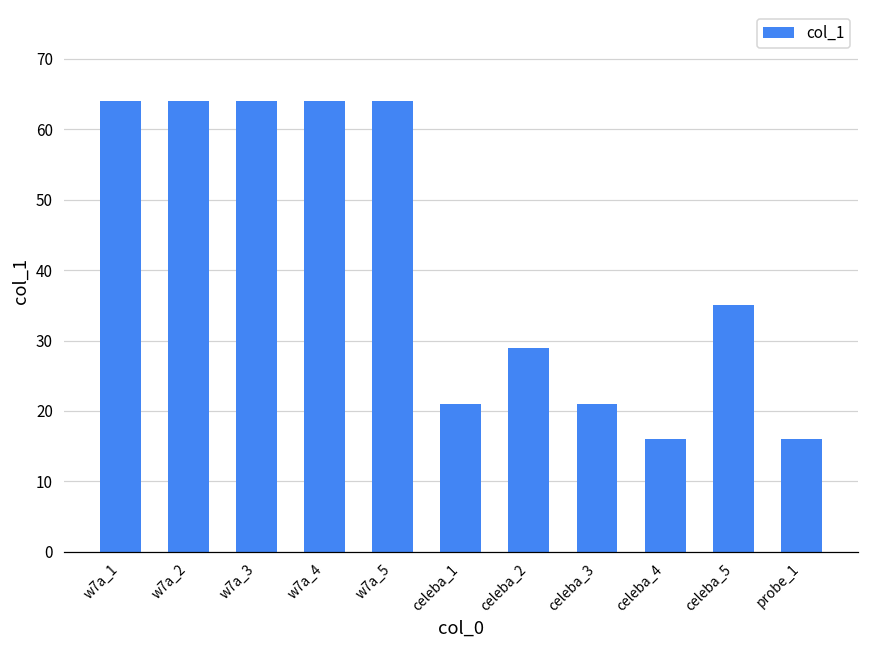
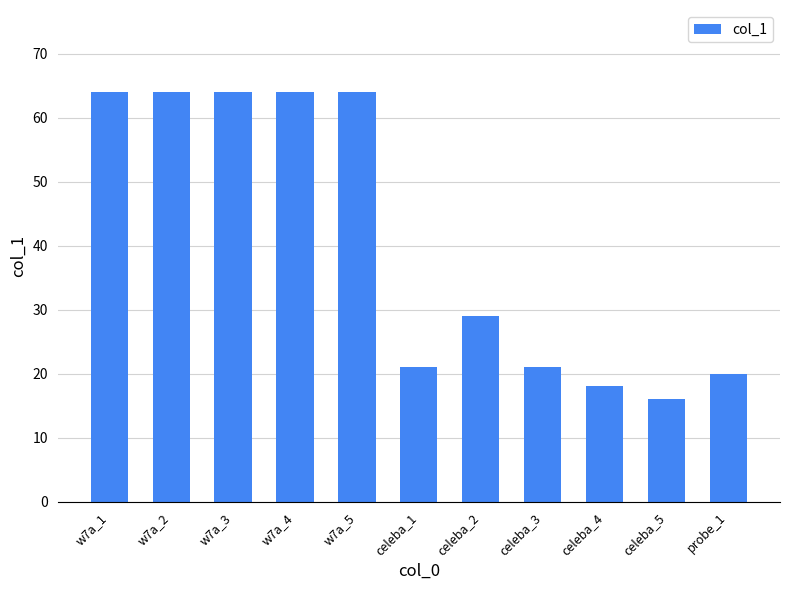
  {
    "w7a_1": 64,
    "w7a_2": 64,
    "w7a_3": 64,
    "w7a_4": 64,
    "w7a_5": 64,
    "celeba_1": 21,
    "celeba_2": 29,
    "celeba_3": 21,
-   "celeba_4": 16,
-   "celeba_5": 35,
-   "probe_1": 16
+   "celeba_4": 18,
+   "celeba_5": 16,
+   "probe_1": 20
  }
